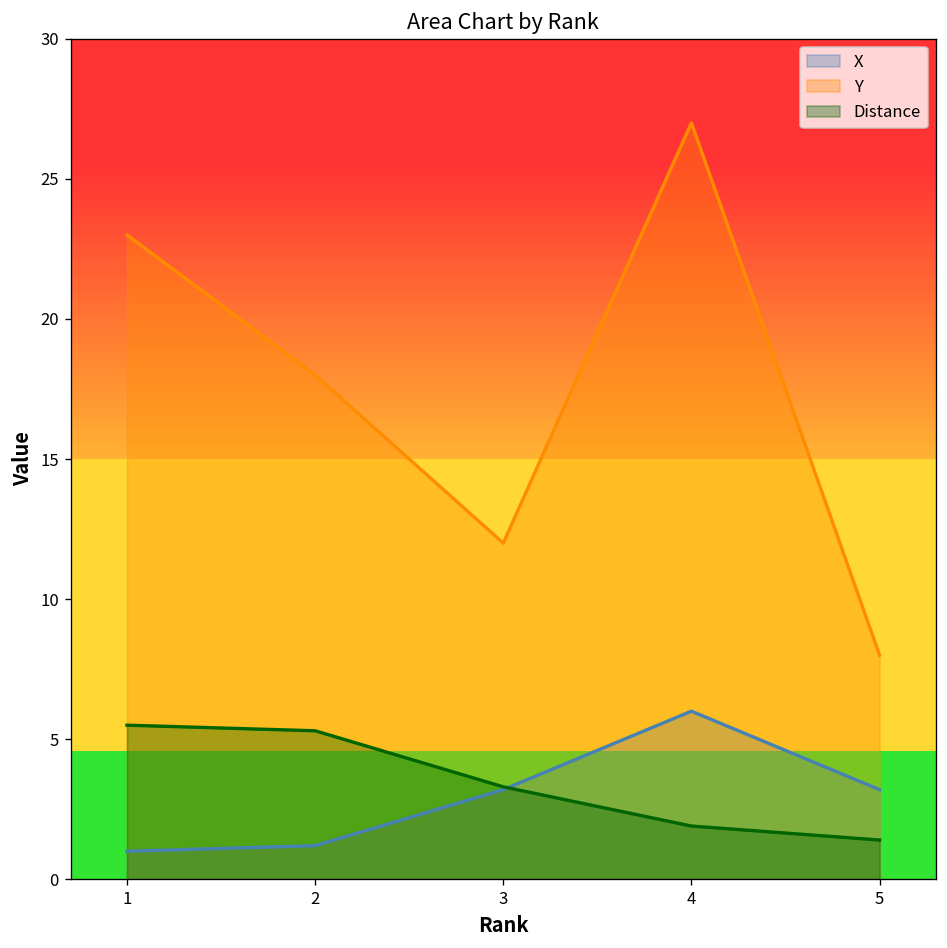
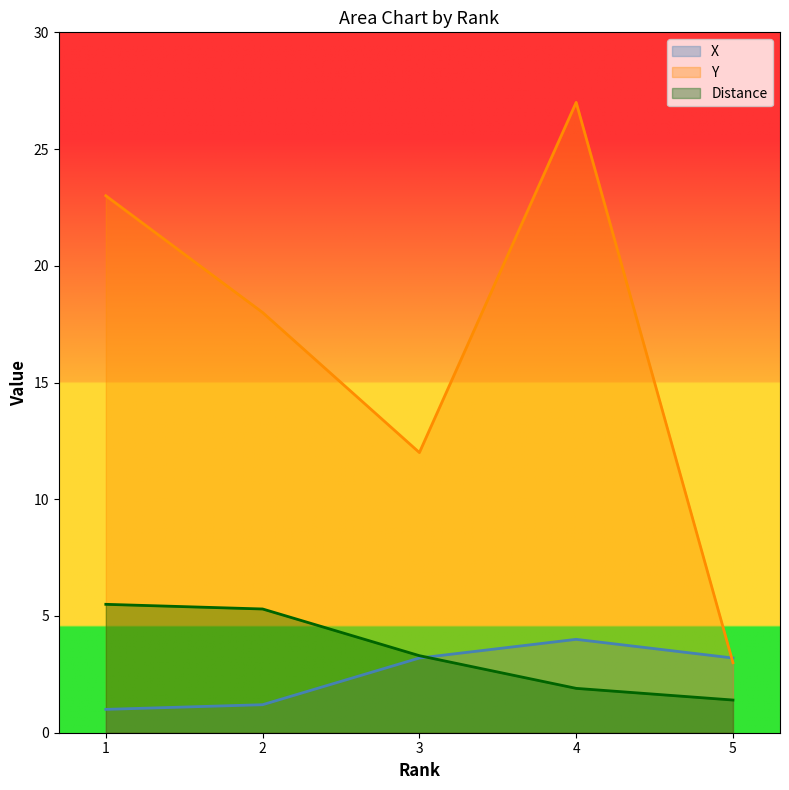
  {
    "X": {
      "1": 1,
      "2": 1.2,
-     "4": 6,
+     "4": 4,
      "5": 3.2
    },
    "Y": {
      "1": 23,
      "2": 18,
      "3": 12,
      "4": 27,
-     "5": 8
+     "5": 3
    },
    "Distance": {
      "1": 5.5,
      "2": 5.3,
      "4": 2,
      "5": 1.4
    }
  }
